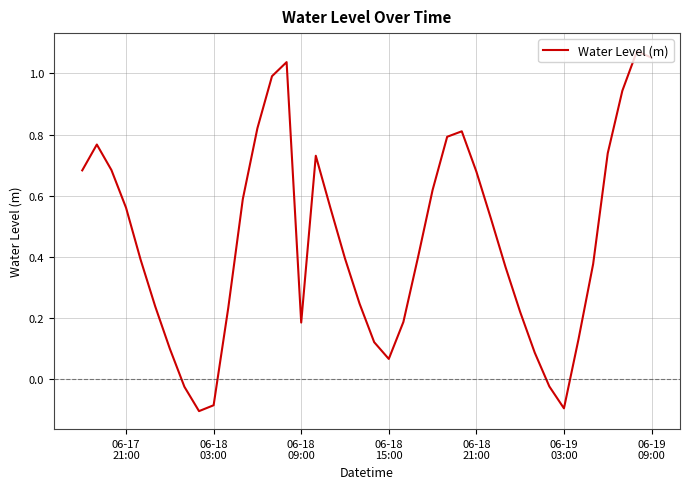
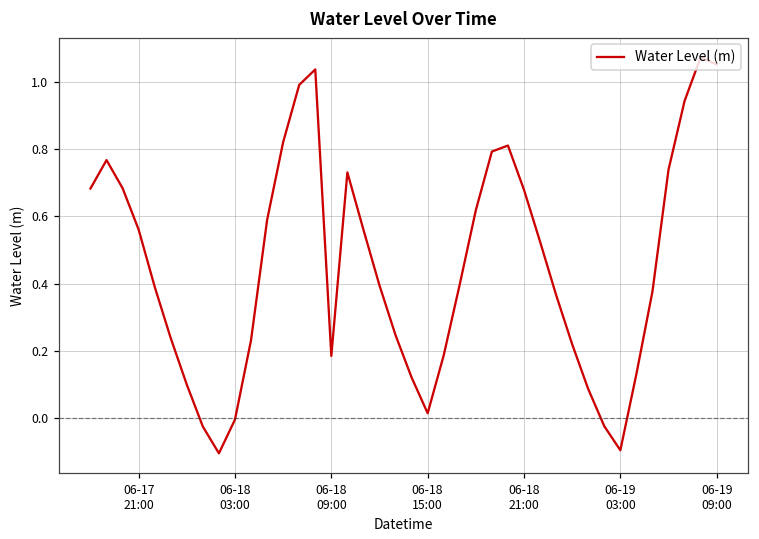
  {
    "06-17 21:00": 0.56,
-   "06-18 03:00": -0.08,
+   "06-18 03:00": 0.00,
    "06-18 09:00": 0.19,
-   "06-18 15:00": 0.07,
+   "06-18 15:00": 0.02,
    "06-18 21:00": 0.68,
    "06-19 03:00": -0.09
  }
